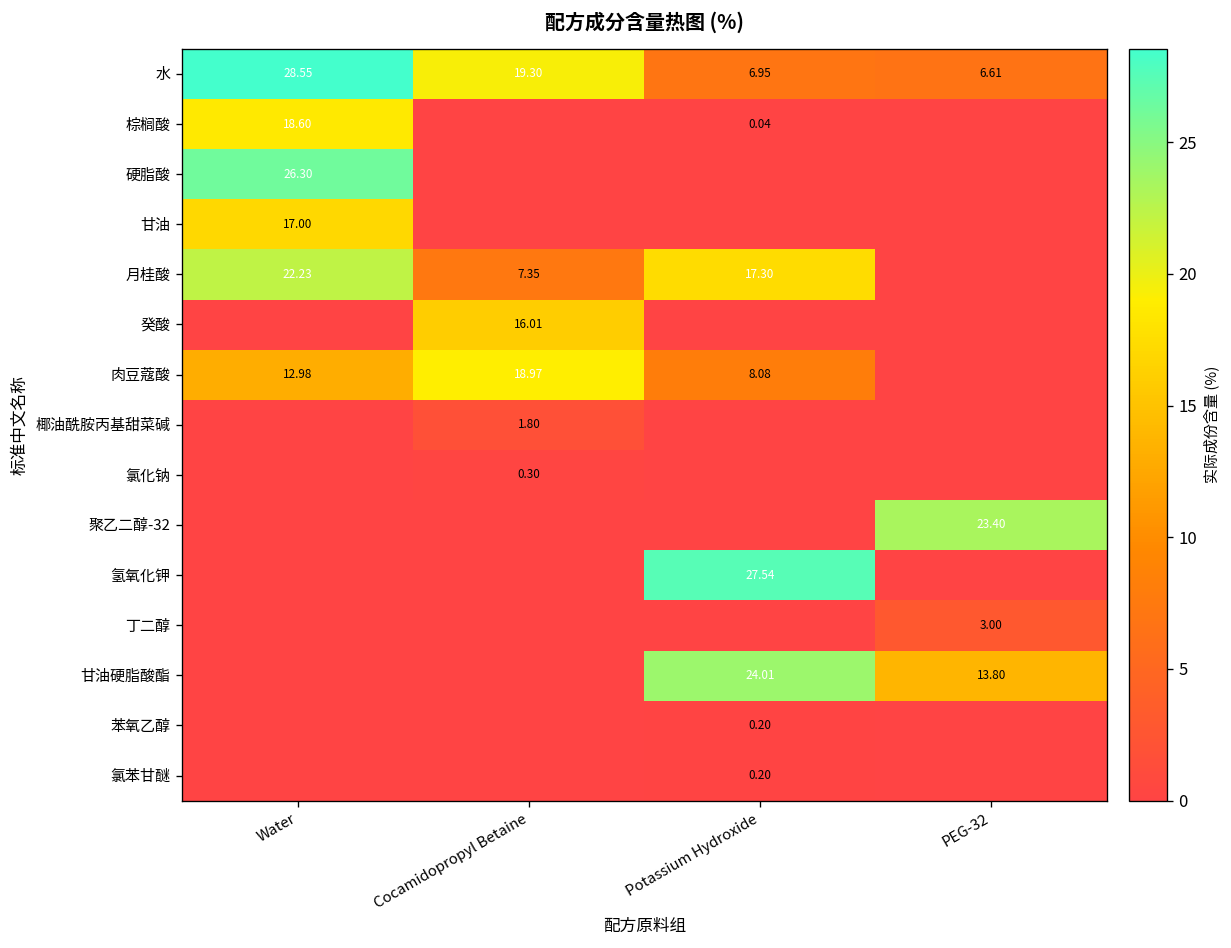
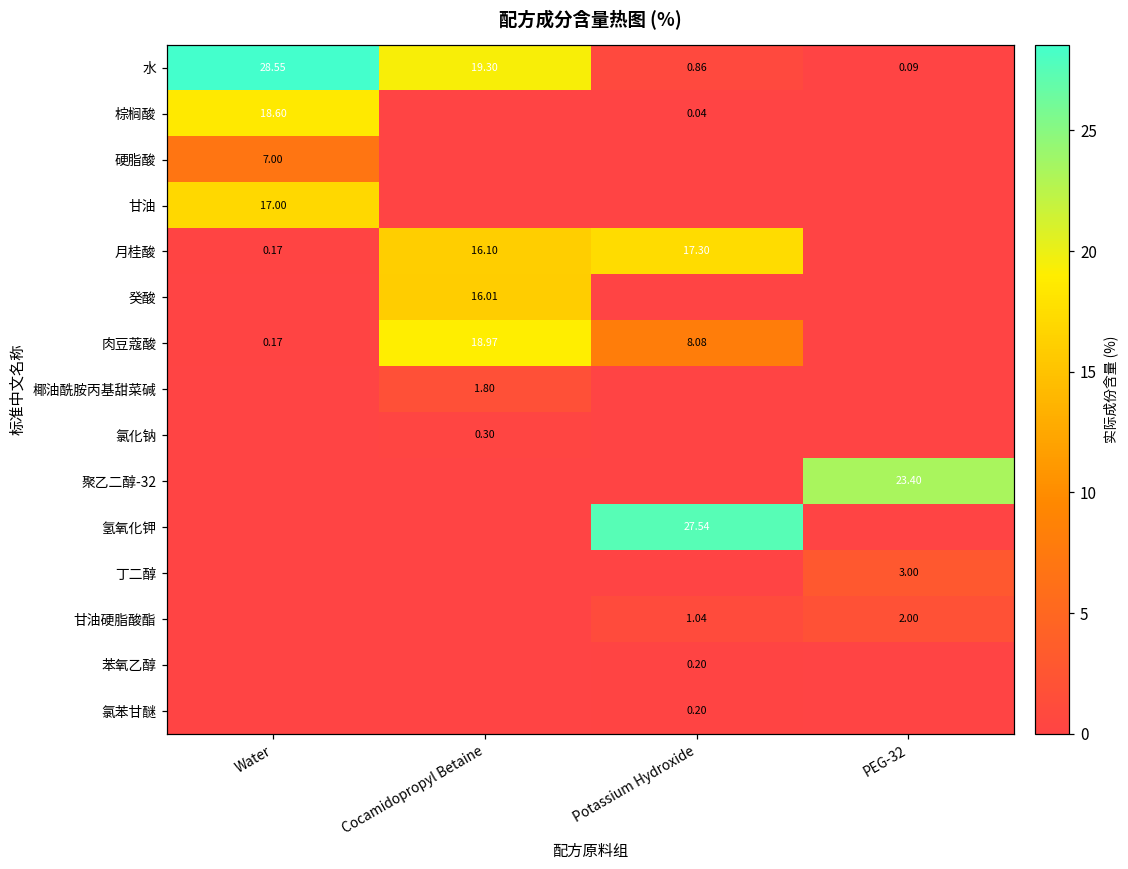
  {
    "水": {
      "Water": 28.55,
      "Cocamidopropyl Betaine": 19.30,
-     "Potassium Hydroxide": 6.95,
-     "PEG-32": 6.61
+     "Potassium Hydroxide": 0.86,
+     "PEG-32": 0.09
    },
    "棕榈酸": {
      "Water": 18.60,
      "Potassium Hydroxide": 0.04
    },
    "硬脂酸": {
-     "Water": 26.30
+     "Water": 7.00
    },
    "甘油": {
      "Water": 17.00
    },
    "月桂酸": {
-     "Water": 22.23,
-     "Cocamidopropyl Betaine": 7.35,
+     "Water": 0.17,
+     "Cocamidopropyl Betaine": 16.10,
      "Potassium Hydroxide": 17.30
    },
    "癸酸": {
      "Cocamidopropyl Betaine": 16.01
    },
    "肉豆蔻酸": {
-     "Water": 12.98,
+     "Water": 0.17,
      "Cocamidopropyl Betaine": 18.97,
      "Potassium Hydroxide": 8.08
    },
    "椰油酰胺丙基甜菜碱": {
      "Cocamidopropyl Betaine": 1.80
    },
    "氯化钠": {
      "Cocamidopropyl Betaine": 0.30
    },
    "聚乙二醇-32": {
      "PEG-32": 23.40
    },
    "氢氧化钾": {
      "Potassium Hydroxide": 27.54
    },
    "丁二醇": {
      "PEG-32": 3.00
    },
    "甘油硬脂酸酯": {
-     "Potassium Hydroxide": 24.01,
-     "PEG-32": 13.80
+     "Potassium Hydroxide": 1.04,
+     "PEG-32": 2.00
    },
    "苯氧乙醇": {
      "Potassium Hydroxide": 0.20
    },
    "氯苯甘醚": {
      "Potassium Hydroxide": 0.20
    }
  }
